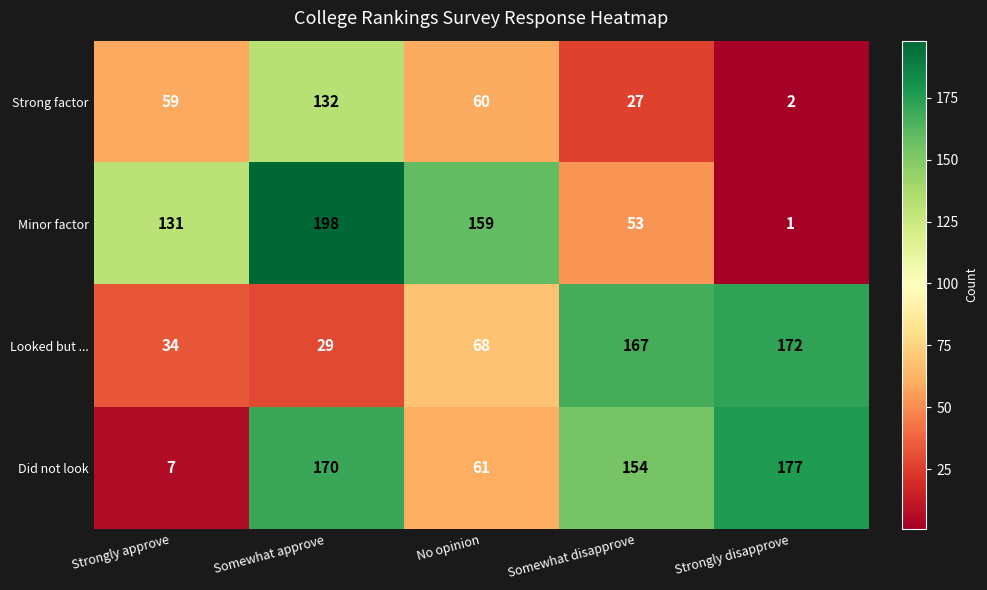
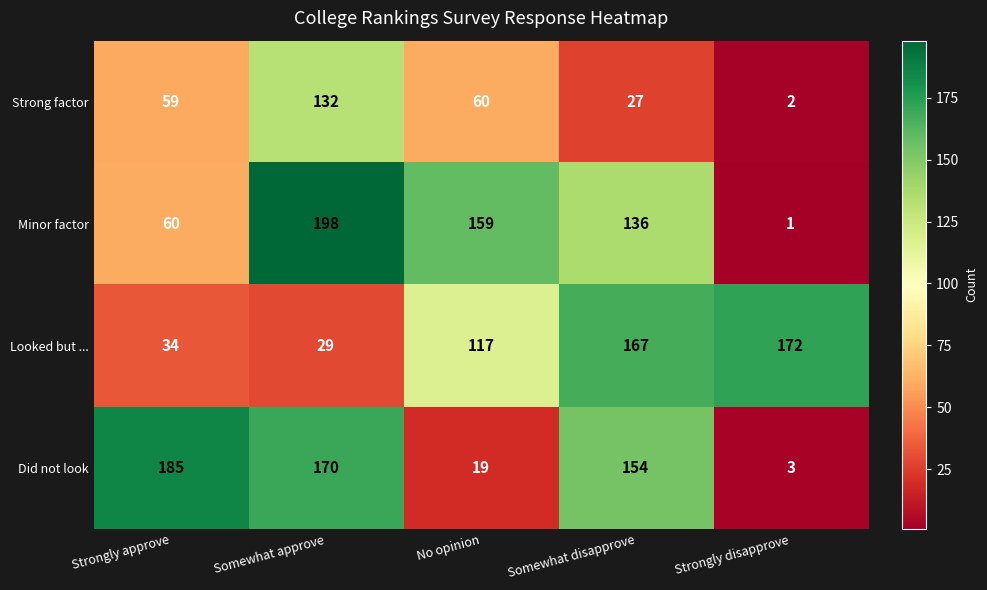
  {
    "Strong factor": {
      "Strongly approve": 59,
      "Somewhat approve": 132,
      "No opinion": 60,
      "Somewhat disapprove": 27,
      "Strongly disapprove": 2
    },
    "Minor factor": {
-     "Strongly approve": 131,
+     "Strongly approve": 60,
      "Somewhat approve": 198,
      "No opinion": 159,
-     "Somewhat disapprove": 53,
+     "Somewhat disapprove": 136,
      "Strongly disapprove": 1
    },
    "Looked but ...": {
      "Strongly approve": 34,
      "Somewhat approve": 29,
-     "No opinion": 68,
+     "No opinion": 117,
      "Somewhat disapprove": 167,
      "Strongly disapprove": 172
    },
    "Did not look": {
-     "Strongly approve": 7,
+     "Strongly approve": 185,
      "Somewhat approve": 170,
-     "No opinion": 61,
+     "No opinion": 19,
      "Somewhat disapprove": 154,
-     "Strongly disapprove": 177
+     "Strongly disapprove": 3
    }
  }
